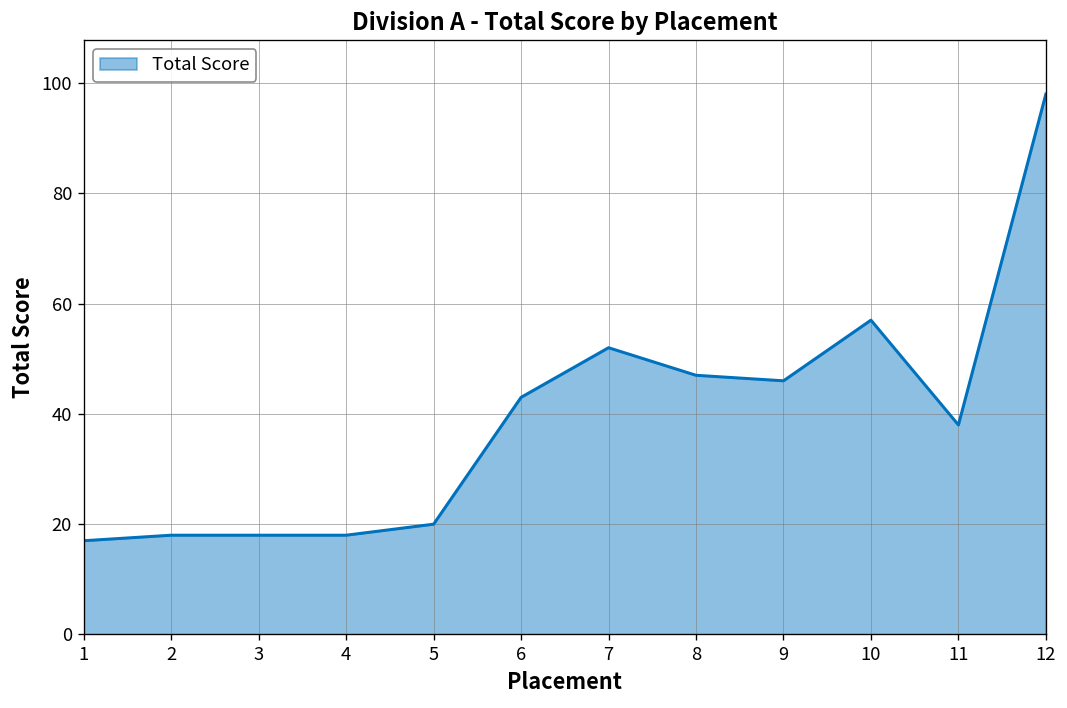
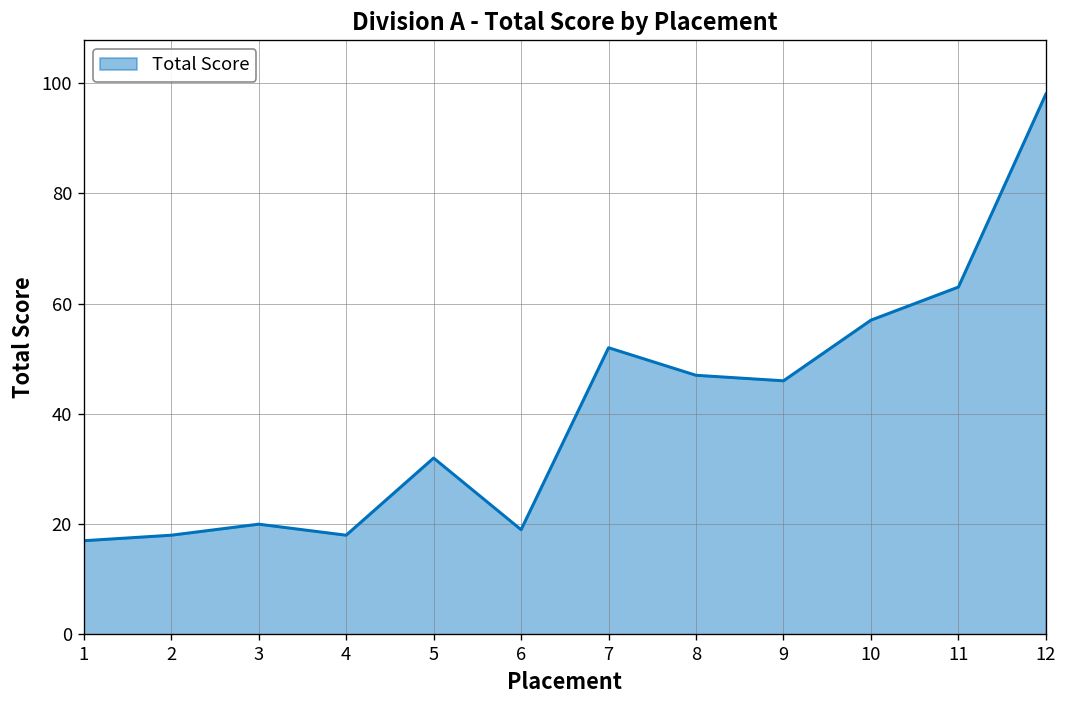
  {
    "1": 17,
    "2": 18,
-   "3": 18,
+   "3": 20,
    "4": 18,
-   "5": 20,
-   "6": 43,
+   "5": 32,
+   "6": 19,
    "7": 52,
    "8": 47,
    "9": 46,
    "10": 57,
-   "11": 38,
+   "11": 63,
    "12": 98
  }
